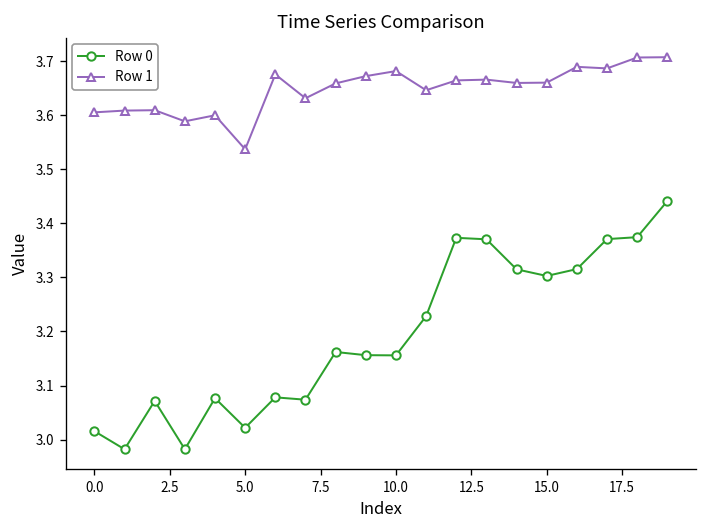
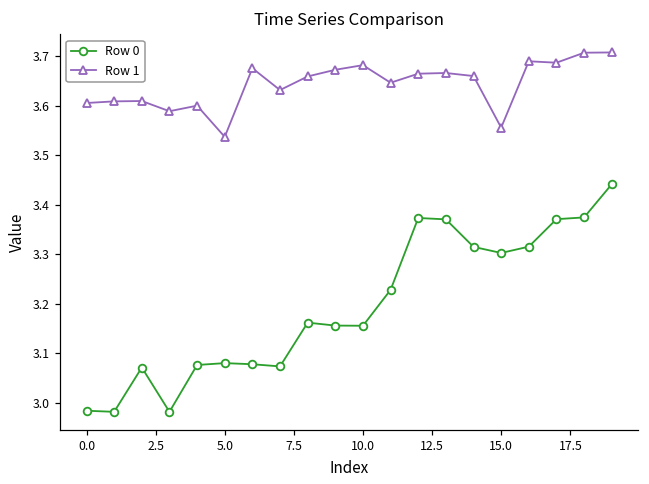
  {
    "Row 0": {
-     "0.0": 3.02,
-     "5.0": 3.02,
+     "0.0": 2.98,
+     "5.0": 3.08,
      "10.0": 3.16,
      "15.0": 3.30
    },
    "Row 1": {
      "0.0": 3.61,
      "5.0": 3.54,
      "10.0": 3.68,
-     "15.0": 3.66
+     "15.0": 3.56
    }
  }
